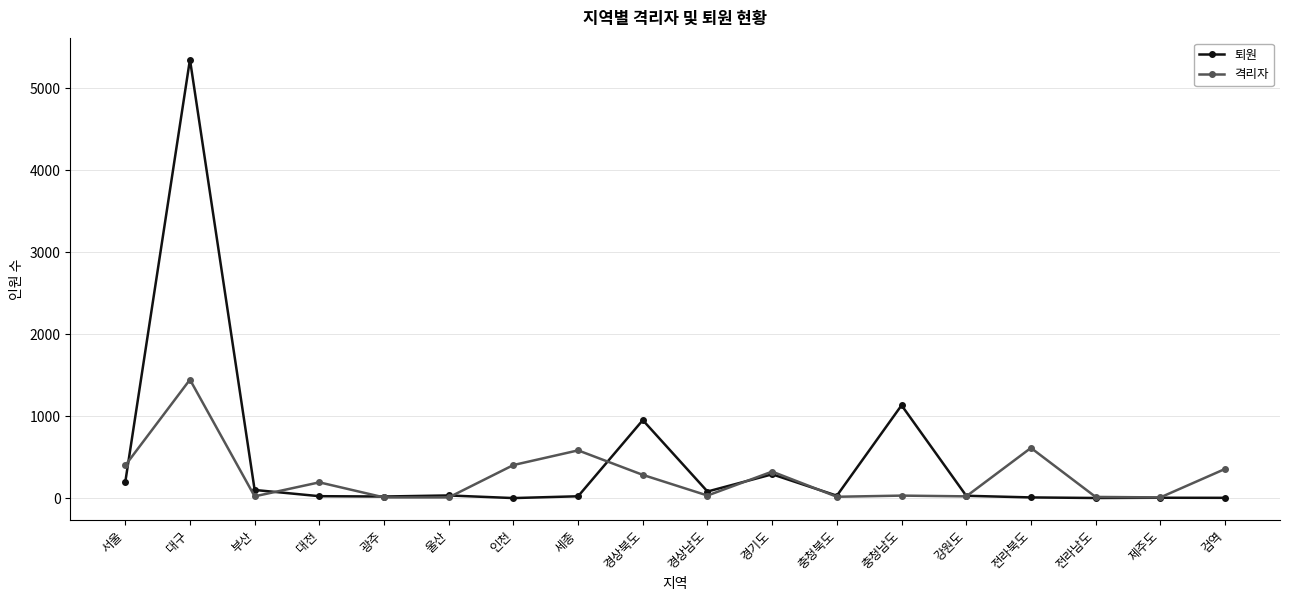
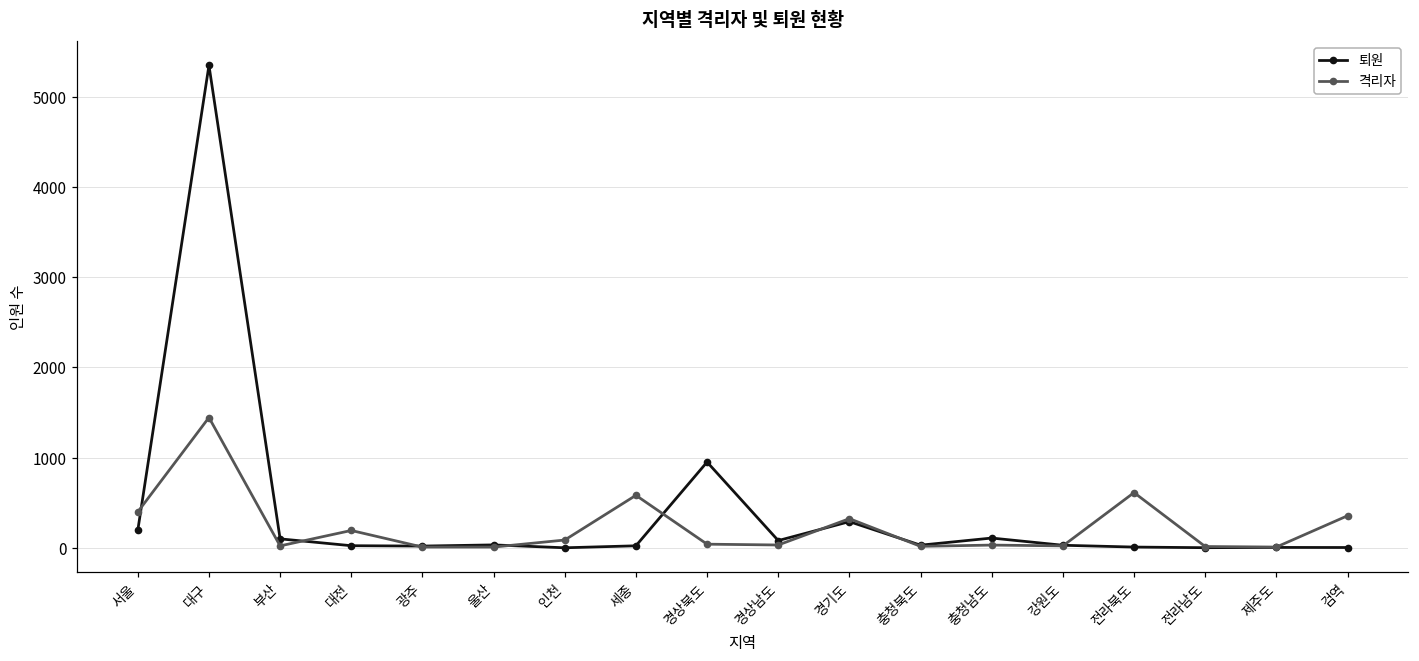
  {
    "퇴원": {
      "서울": 200,
      "대구": 5400,
      "부산": 100,
      "대전": 0,
      "인천": 0,
      "세종": 0,
      "경상북도": 1000,
      "경상남도": 100,
      "경기도": 300,
-     "충청남도": 1100,
+     "충청남도": 100,
      "전라북도": 0,
      "검역": 0
    },
    "격리자": {
      "서울": 400,
      "대구": 1400,
      "부산": 0,
      "대전": 200,
-     "인천": 400,
+     "인천": 100,
      "세종": 600,
-     "경상북도": 300,
+     "경상북도": 0,
      "경상남도": 0,
      "경기도": 300,
      "충청남도": 0,
      "전라북도": 600,
      "검역": 400
    }
  }
